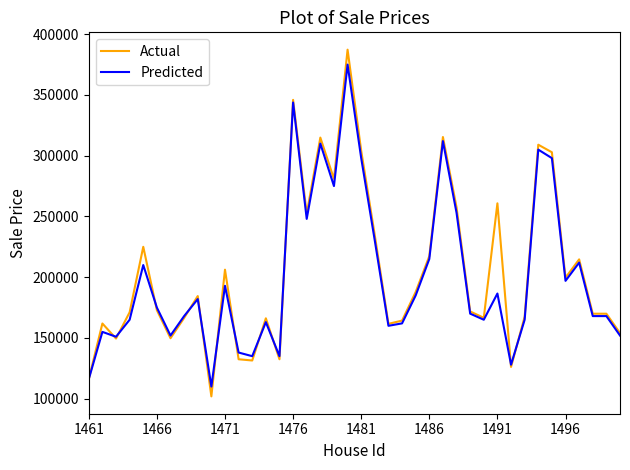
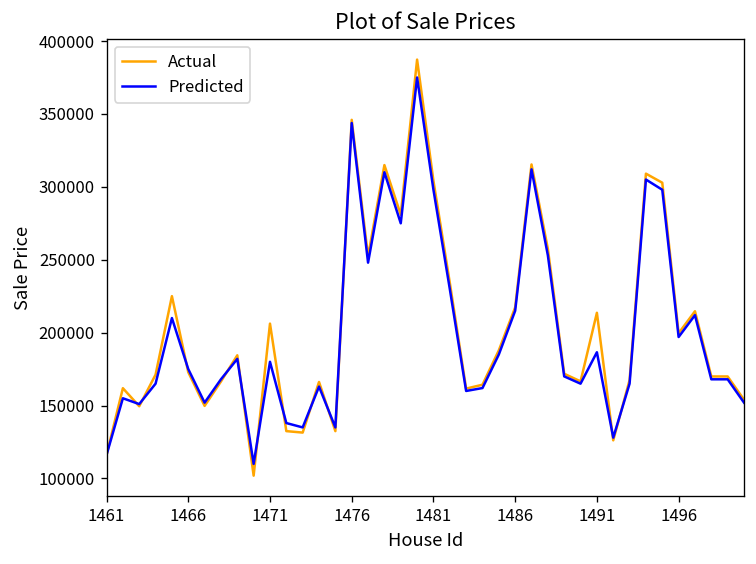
  {
    "Actual": {
      "1466": 173000,
      "1471": 206000,
      "1476": 346000,
      "1481": 304000,
      "1486": 217000,
-     "1491": 261000,
+     "1491": 214000,
      "1496": 200000
    },
    "Predicted": {
      "1466": 175000,
-     "1471": 193000,
+     "1471": 180000,
      "1476": 344000,
      "1481": 298000,
      "1486": 215000,
      "1491": 187000,
      "1496": 197000
    }
  }
